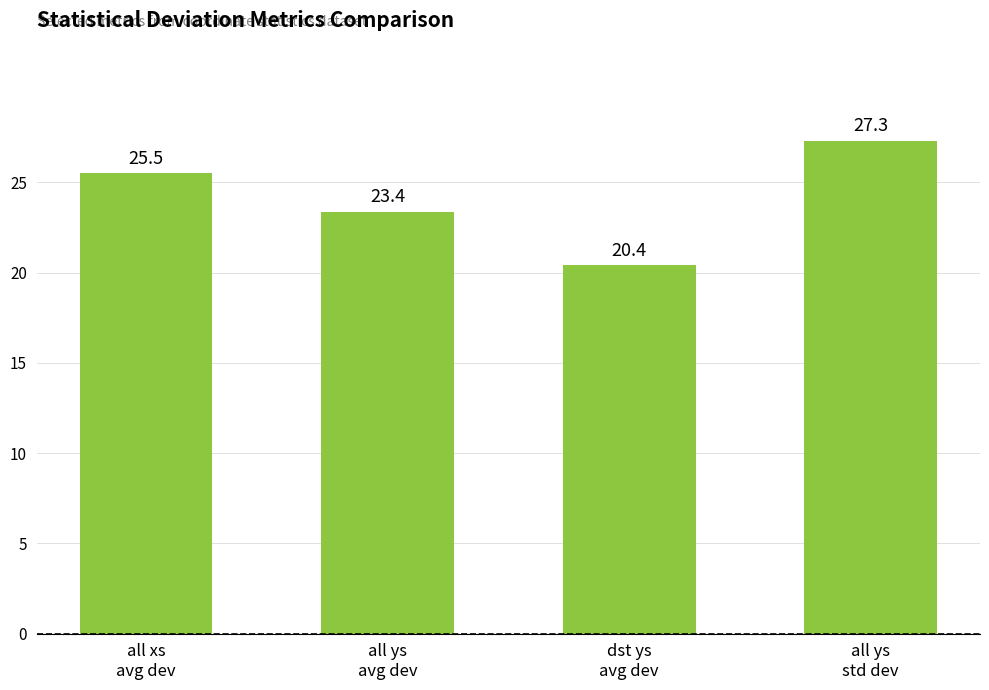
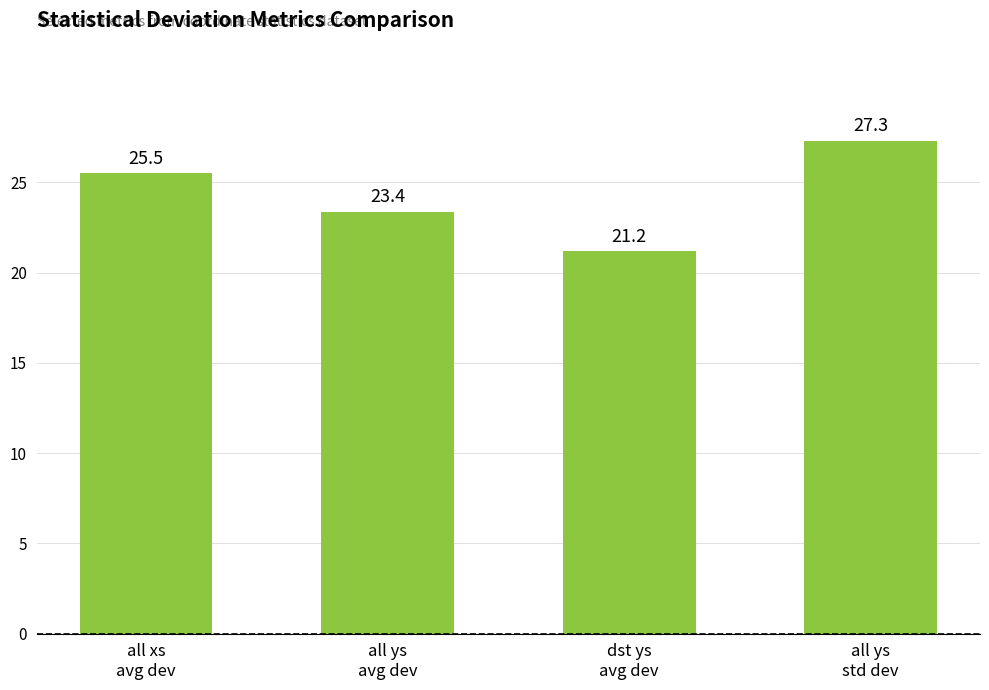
  {
    "all xs avg dev": 25.5,
    "all ys avg dev": 23.4,
-   "dst ys avg dev": 20.4,
+   "dst ys avg dev": 21.2,
    "all ys std dev": 27.3
  }
